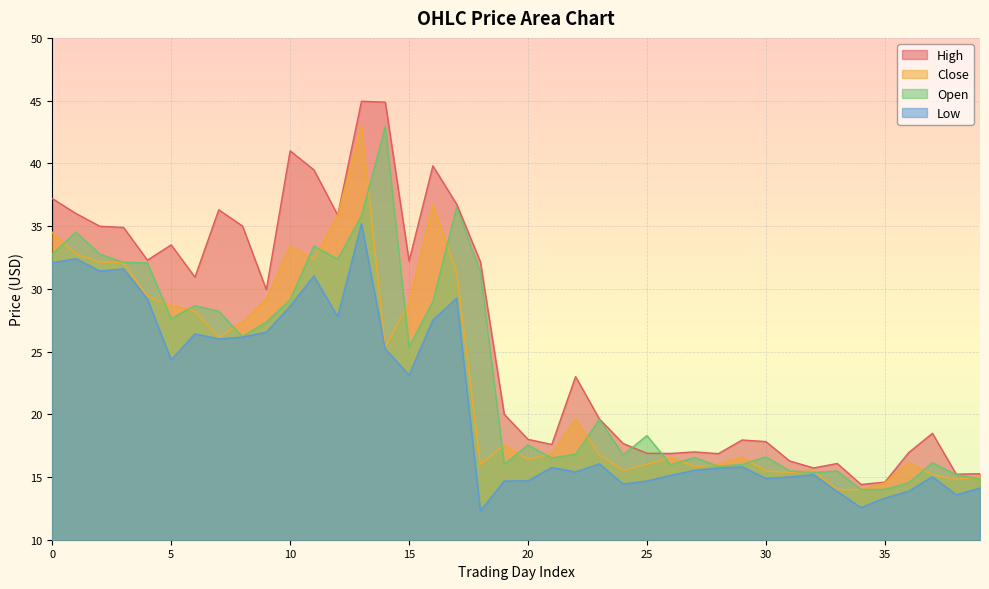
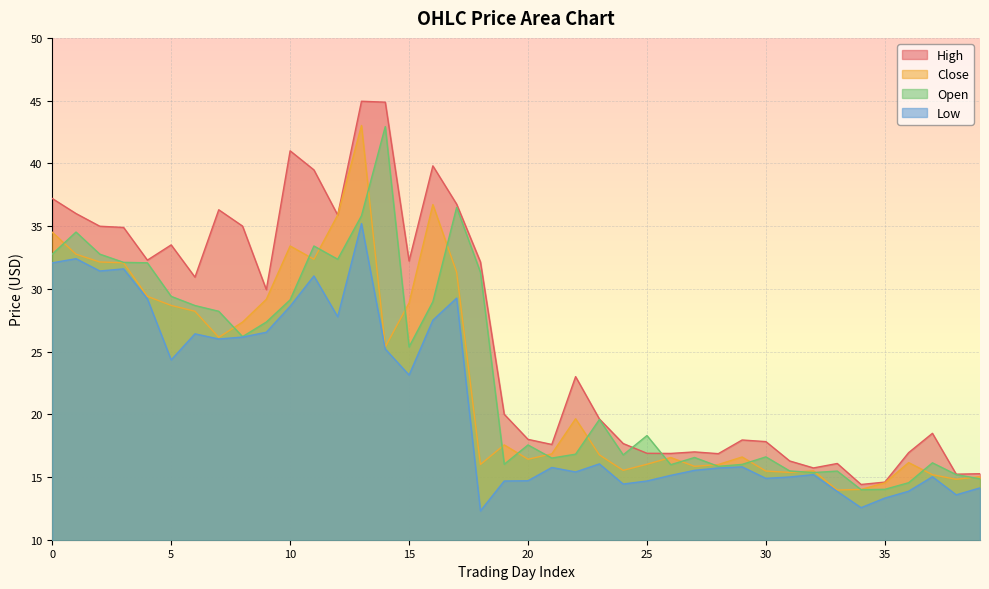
  {
    "High": {
      "0": 37.2,
      "5": 33.5,
      "10": 41.0,
      "15": 32.2,
      "20": 18.0,
      "25": 16.9,
      "30": 17.8
    },
    "Close": {
      "0": 34.5,
      "5": 28.7,
      "10": 33.4,
      "15": 28.9,
      "20": 16.4,
      "25": 16.0,
      "30": 15.5
    },
    "Open": {
      "0": 32.8,
-     "5": 27.6,
+     "5": 29.4,
      "10": 29.1,
      "15": 25.4,
      "20": 17.6,
      "25": 18.3,
      "30": 16.6,
      "35": 14.0
    },
    "Low": {
      "0": 32.1,
      "5": 24.3,
      "10": 28.6,
      "15": 23.1,
      "20": 14.7,
      "25": 14.7,
      "30": 14.9,
      "35": 13.3
    }
  }
